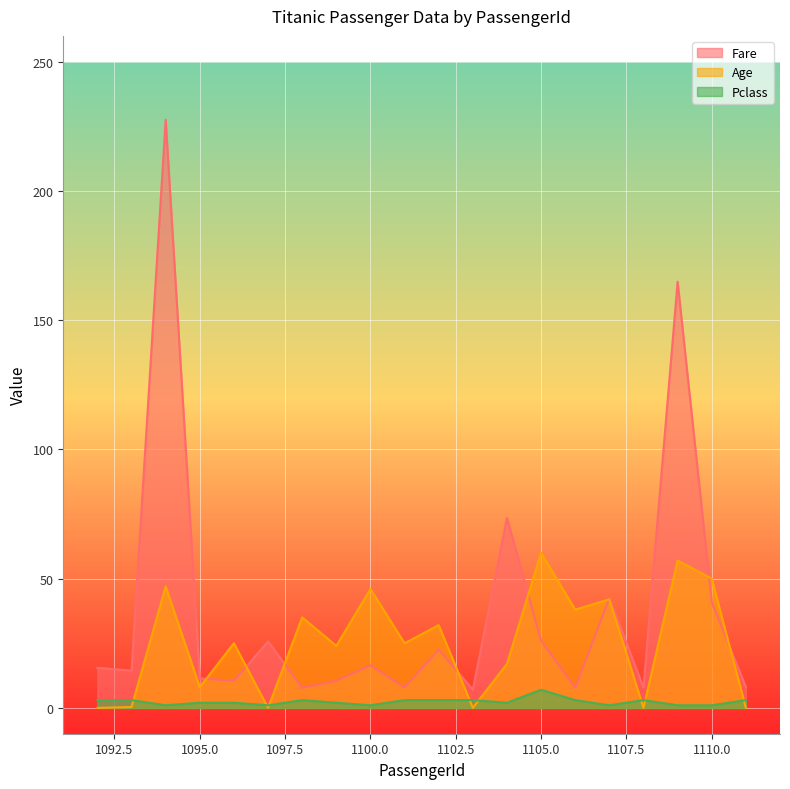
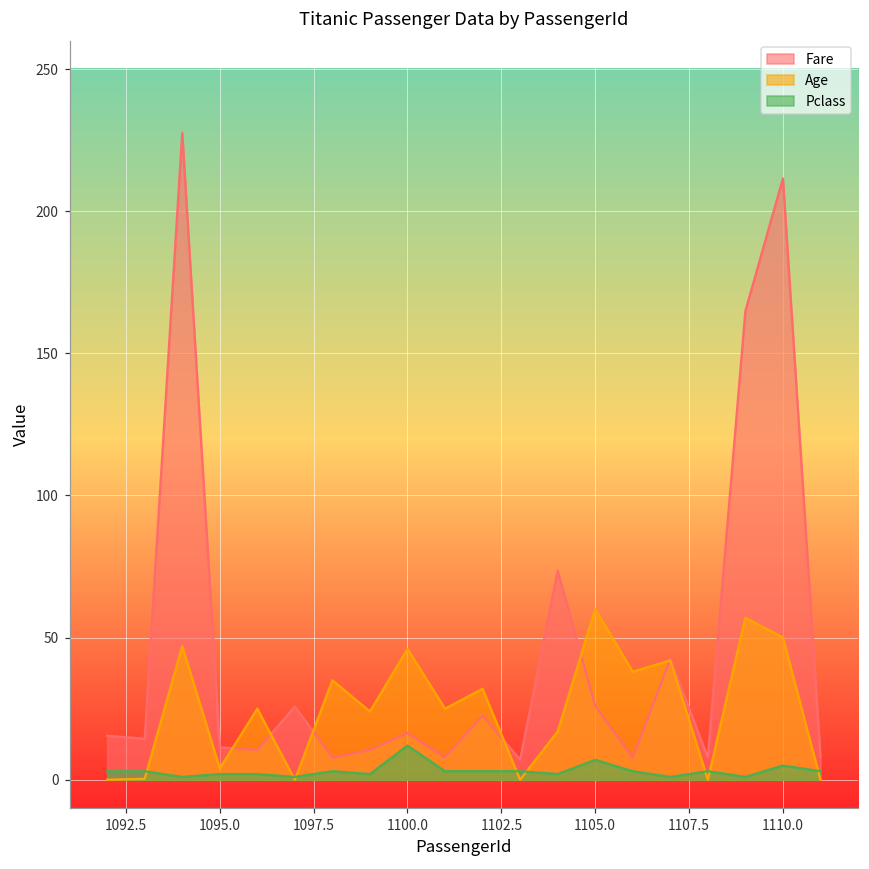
  {
    "Fare": {
      "1095.0": 11,
      "1100.0": 16,
      "1105.0": 26,
-     "1110.0": 41
+     "1110.0": 212
    },
    "Age": {
-     "1095.0": 8,
+     "1095.0": 4,
      "1100.0": 46,
      "1105.0": 60,
      "1110.0": 50
    },
    "Pclass": {
      "1095.0": 2,
-     "1100.0": 1,
+     "1100.0": 12,
      "1105.0": 7,
-     "1110.0": 1
+     "1110.0": 5
    }
  }
